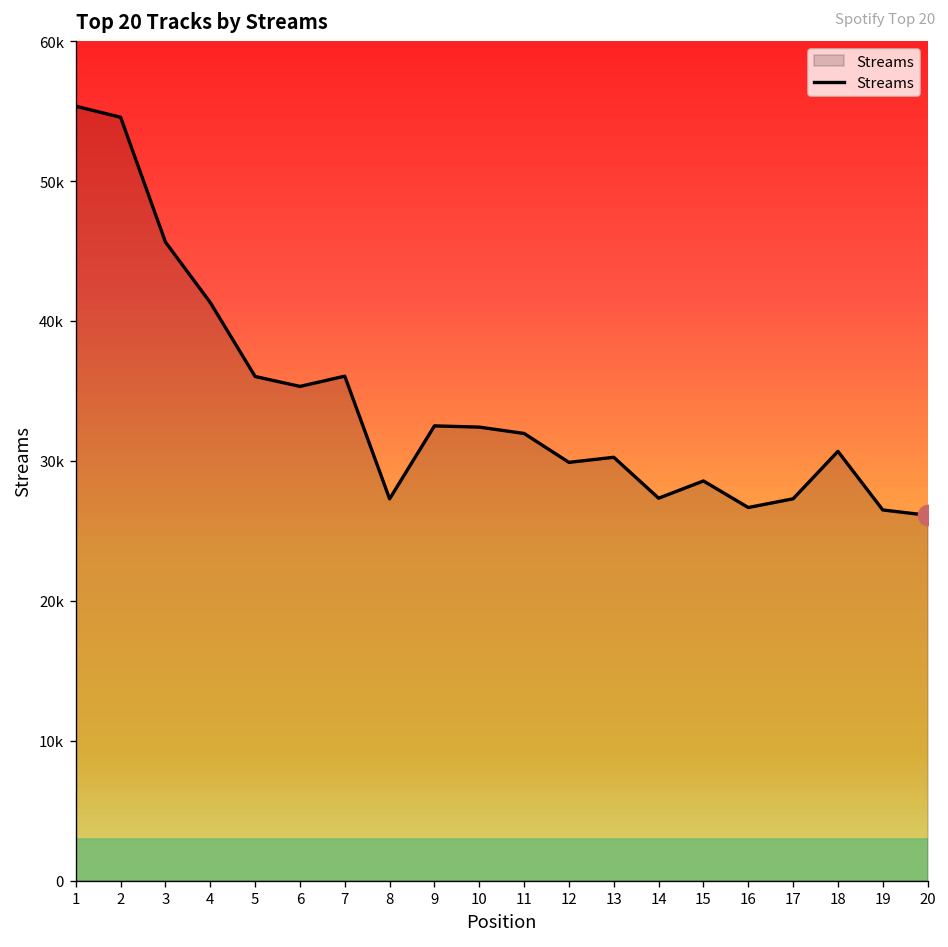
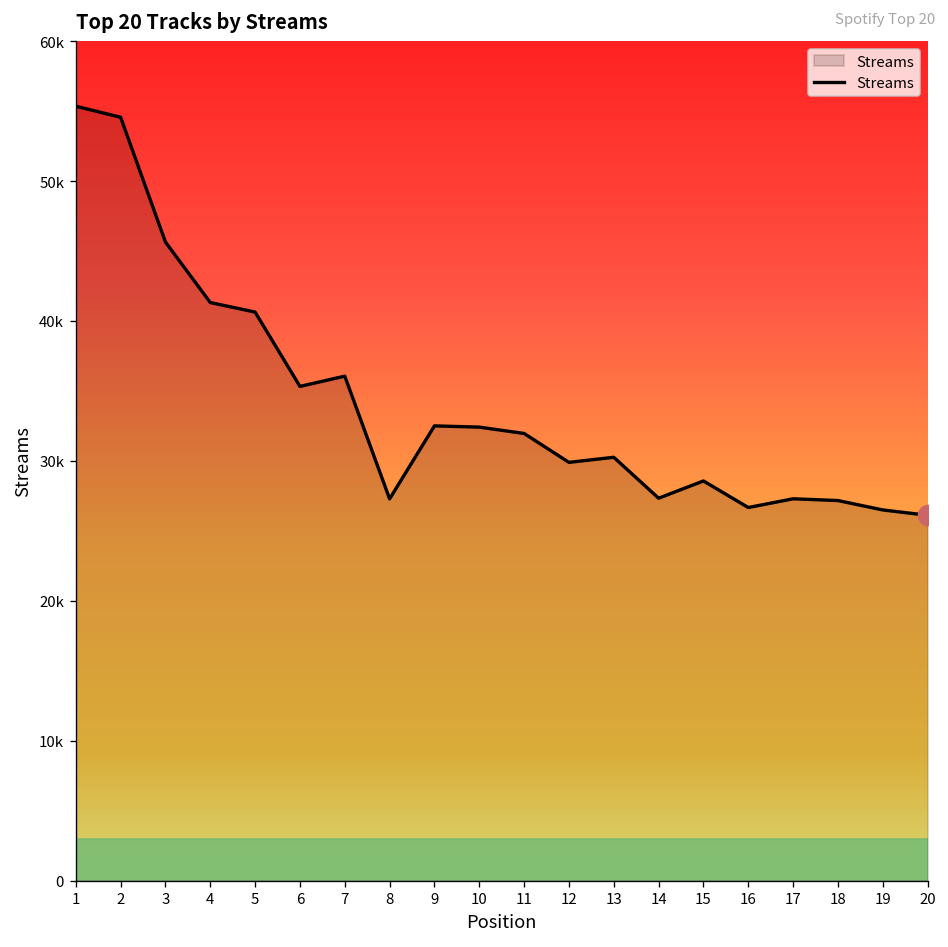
  {
    "Streams": {
      "1": 55400,
      "2": 54600,
      "3": 45600,
      "4": 41300,
-     "5": 36000,
+     "5": 40600,
      "6": 35300,
      "7": 36100,
      "8": 27300,
      "9": 32500,
      "10": 32400,
      "11": 32000,
      "12": 29900,
      "13": 30300,
      "14": 27300,
      "15": 28600,
      "16": 26700,
      "17": 27300,
-     "18": 30700,
+     "18": 27200,
      "19": 26500
    }
  }
